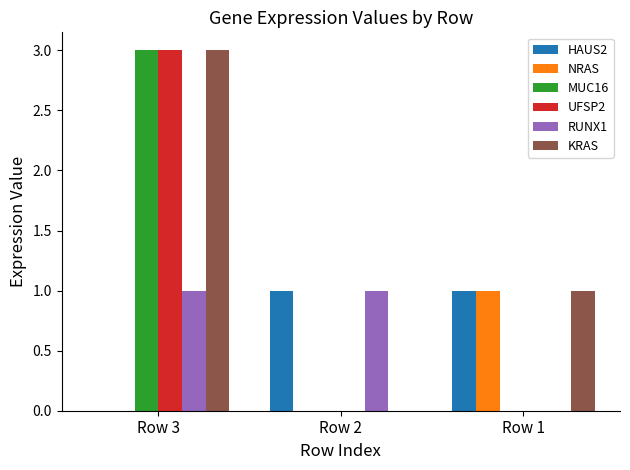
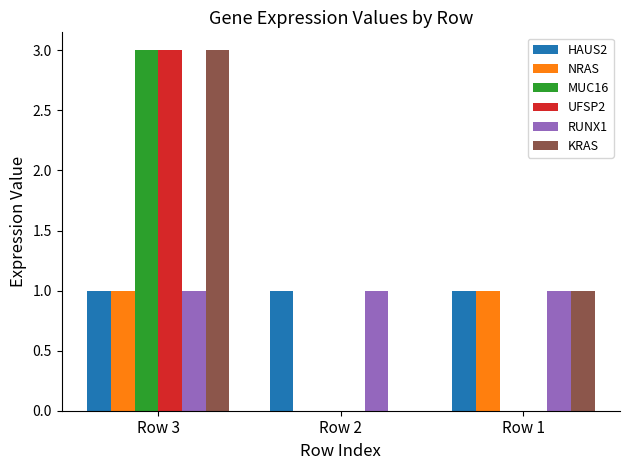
  {
    "HAUS2": {
-     "Row 3": 0,
+     "Row 3": 1,
      "Row 2": 1,
      "Row 1": 1
    },
    "NRAS": {
-     "Row 3": 0,
+     "Row 3": 1,
      "Row 2": 0,
      "Row 1": 1
    },
    "MUC16": {
      "Row 3": 3,
      "Row 2": 0,
      "Row 1": 0
    },
    "UFSP2": {
      "Row 3": 3,
      "Row 2": 0,
      "Row 1": 0
    },
    "RUNX1": {
      "Row 3": 1,
      "Row 2": 1,
-     "Row 1": 0
+     "Row 1": 1
    },
    "KRAS": {
      "Row 3": 3,
      "Row 2": 0,
      "Row 1": 1
    }
  }
